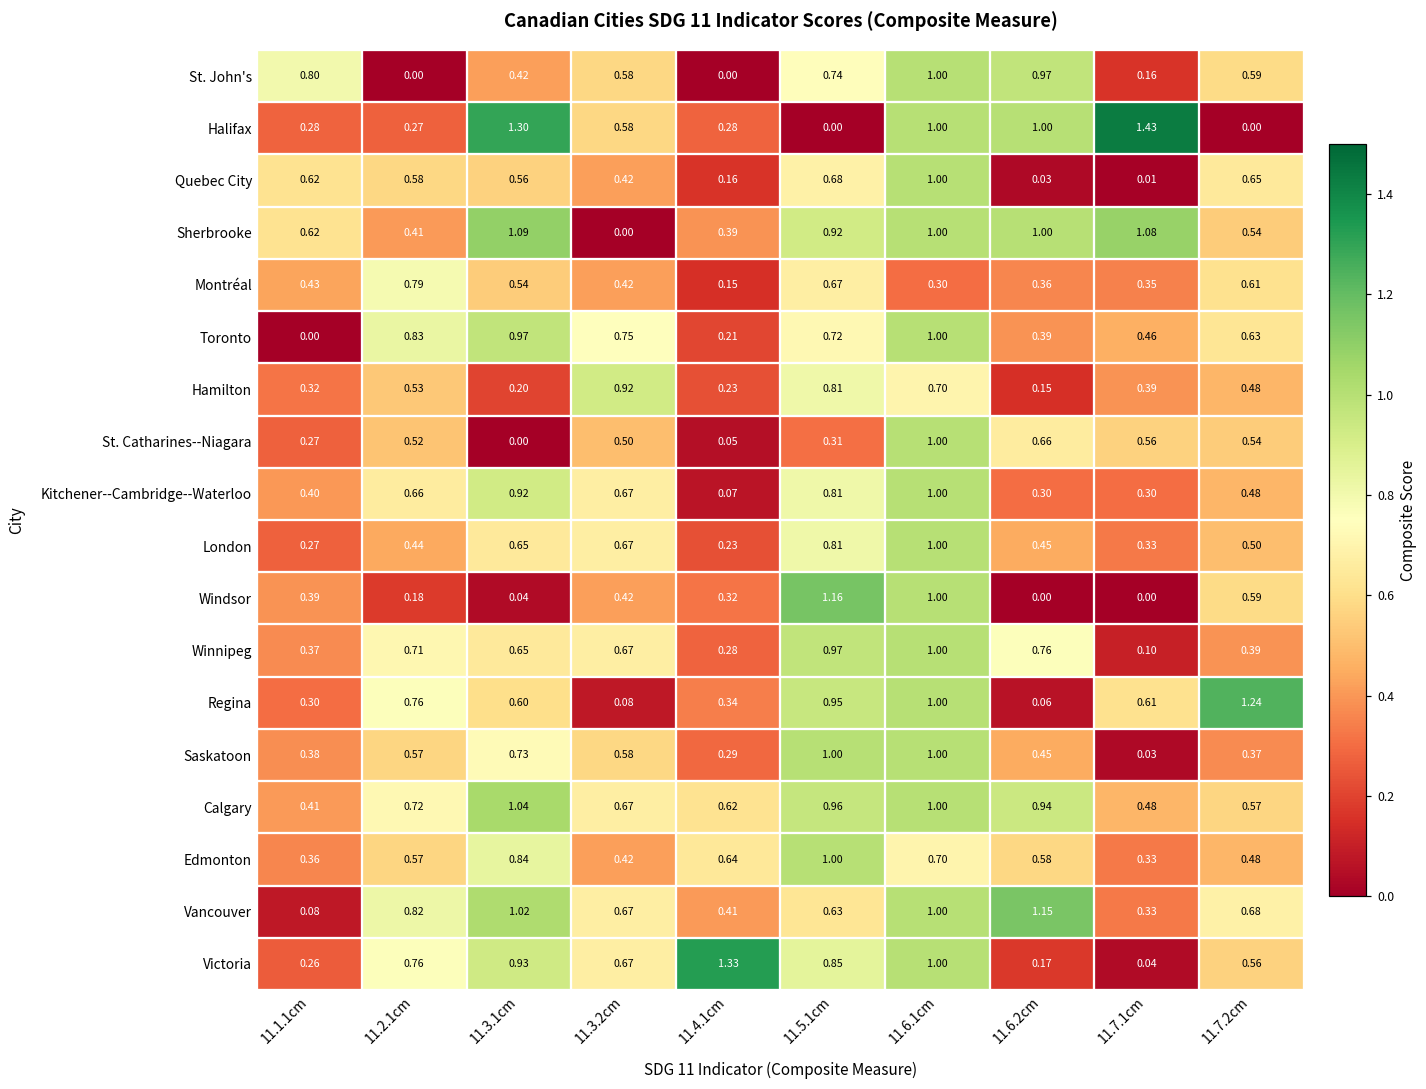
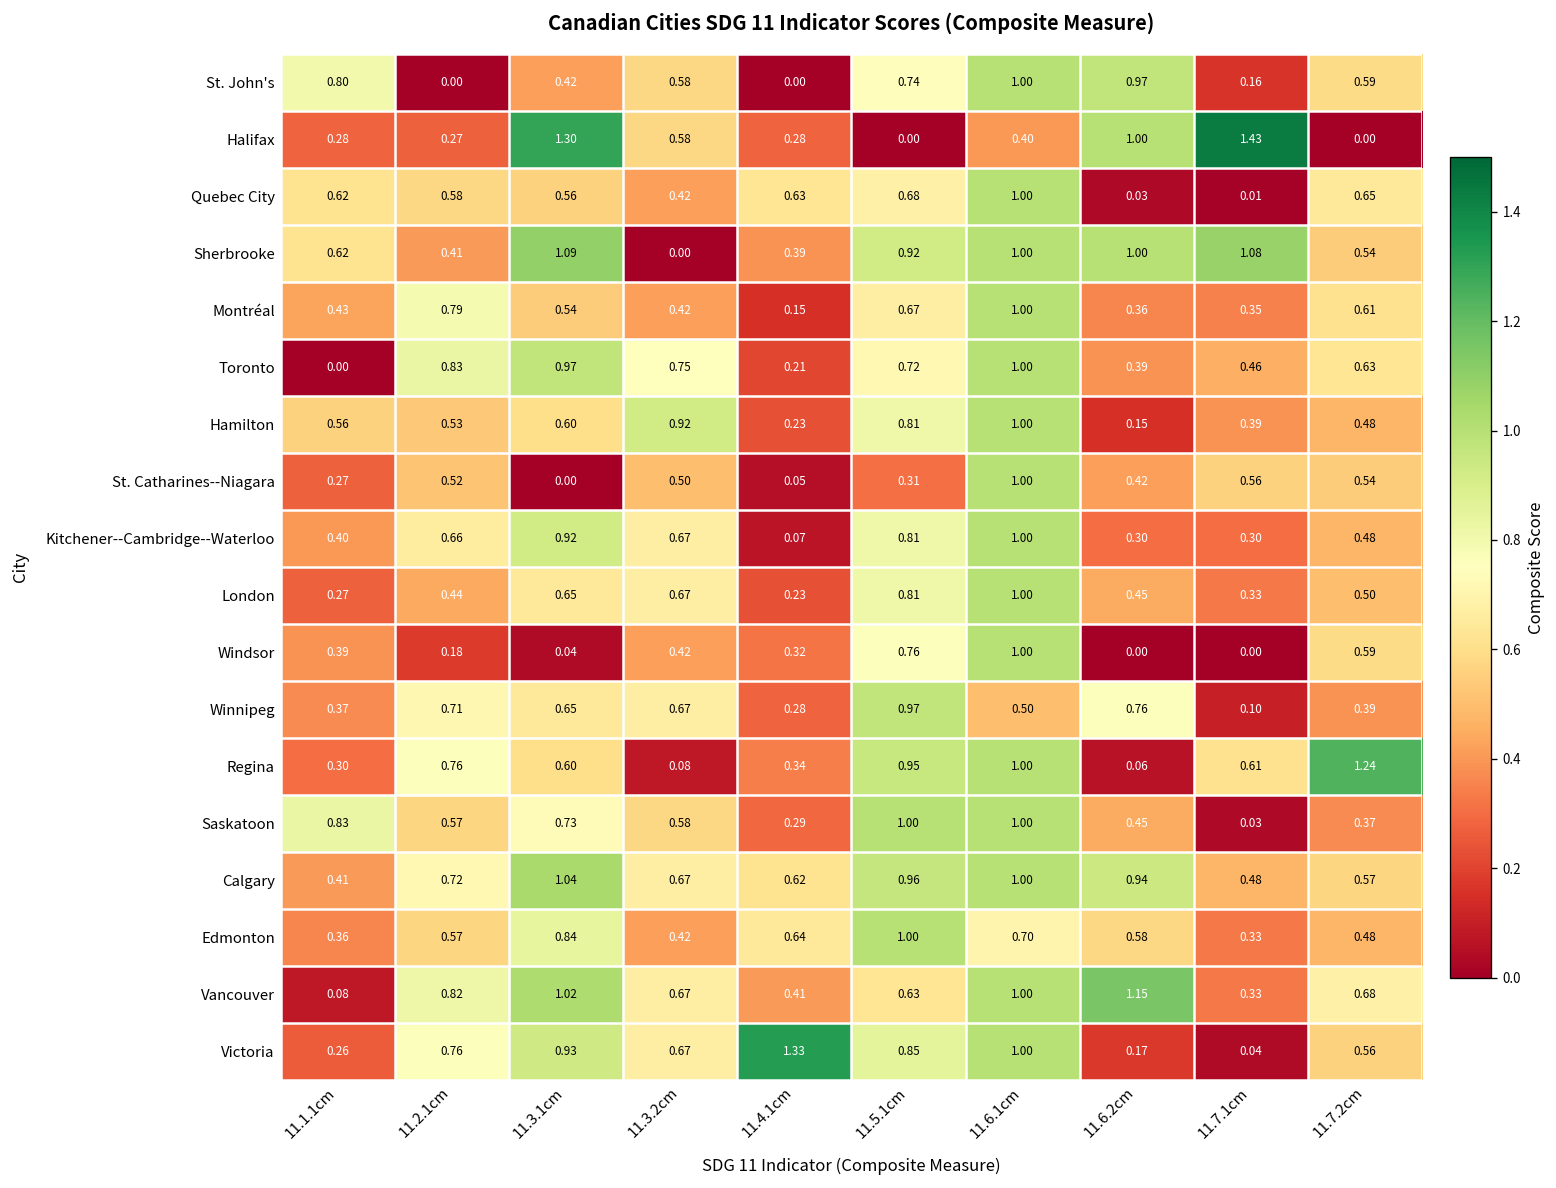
  {
    "St. John's": {
      "11.1.1cm": 0.80,
      "11.2.1cm": 0.00,
      "11.3.1cm": 0.42,
      "11.3.2cm": 0.58,
      "11.4.1cm": 0.00,
      "11.5.1cm": 0.74,
      "11.6.1cm": 1.00,
      "11.6.2cm": 0.97,
      "11.7.1cm": 0.16,
      "11.7.2cm": 0.59
    },
    "Halifax": {
      "11.1.1cm": 0.28,
      "11.2.1cm": 0.27,
      "11.3.1cm": 1.30,
      "11.3.2cm": 0.58,
      "11.4.1cm": 0.28,
      "11.5.1cm": 0.00,
-     "11.6.1cm": 1.00,
+     "11.6.1cm": 0.40,
      "11.6.2cm": 1.00,
      "11.7.1cm": 1.43,
      "11.7.2cm": 0.00
    },
    "Quebec City": {
      "11.1.1cm": 0.62,
      "11.2.1cm": 0.58,
      "11.3.1cm": 0.56,
      "11.3.2cm": 0.42,
-     "11.4.1cm": 0.16,
+     "11.4.1cm": 0.63,
      "11.5.1cm": 0.68,
      "11.6.1cm": 1.00,
      "11.6.2cm": 0.03,
      "11.7.1cm": 0.01,
      "11.7.2cm": 0.65
    },
    "Sherbrooke": {
      "11.1.1cm": 0.62,
      "11.2.1cm": 0.41,
      "11.3.1cm": 1.09,
      "11.3.2cm": 0.00,
      "11.4.1cm": 0.39,
      "11.5.1cm": 0.92,
      "11.6.1cm": 1.00,
      "11.6.2cm": 1.00,
      "11.7.1cm": 1.08,
      "11.7.2cm": 0.54
    },
    "Montréal": {
      "11.1.1cm": 0.43,
      "11.2.1cm": 0.79,
      "11.3.1cm": 0.54,
      "11.3.2cm": 0.42,
      "11.4.1cm": 0.15,
      "11.5.1cm": 0.67,
-     "11.6.1cm": 0.30,
+     "11.6.1cm": 1.00,
      "11.6.2cm": 0.36,
      "11.7.1cm": 0.35,
      "11.7.2cm": 0.61
    },
    "Toronto": {
      "11.1.1cm": 0.00,
      "11.2.1cm": 0.83,
      "11.3.1cm": 0.97,
      "11.3.2cm": 0.75,
      "11.4.1cm": 0.21,
      "11.5.1cm": 0.72,
      "11.6.1cm": 1.00,
      "11.6.2cm": 0.39,
      "11.7.1cm": 0.46,
      "11.7.2cm": 0.63
    },
    "Hamilton": {
-     "11.1.1cm": 0.32,
+     "11.1.1cm": 0.56,
      "11.2.1cm": 0.53,
-     "11.3.1cm": 0.20,
+     "11.3.1cm": 0.60,
      "11.3.2cm": 0.92,
      "11.4.1cm": 0.23,
      "11.5.1cm": 0.81,
-     "11.6.1cm": 0.70,
+     "11.6.1cm": 1.00,
      "11.6.2cm": 0.15,
      "11.7.1cm": 0.39,
      "11.7.2cm": 0.48
    },
    "St. Catharines--Niagara": {
      "11.1.1cm": 0.27,
      "11.2.1cm": 0.52,
      "11.3.1cm": 0.00,
      "11.3.2cm": 0.50,
      "11.4.1cm": 0.05,
      "11.5.1cm": 0.31,
      "11.6.1cm": 1.00,
-     "11.6.2cm": 0.66,
+     "11.6.2cm": 0.42,
      "11.7.1cm": 0.56,
      "11.7.2cm": 0.54
    },
    "Kitchener--Cambridge--Waterloo": {
      "11.1.1cm": 0.40,
      "11.2.1cm": 0.66,
      "11.3.1cm": 0.92,
      "11.3.2cm": 0.67,
      "11.4.1cm": 0.07,
      "11.5.1cm": 0.81,
      "11.6.1cm": 1.00,
      "11.6.2cm": 0.30,
      "11.7.1cm": 0.30,
      "11.7.2cm": 0.48
    },
    "London": {
      "11.1.1cm": 0.27,
      "11.2.1cm": 0.44,
      "11.3.1cm": 0.65,
      "11.3.2cm": 0.67,
      "11.4.1cm": 0.23,
      "11.5.1cm": 0.81,
      "11.6.1cm": 1.00,
      "11.6.2cm": 0.45,
      "11.7.1cm": 0.33,
      "11.7.2cm": 0.50
    },
    "Windsor": {
      "11.1.1cm": 0.39,
      "11.2.1cm": 0.18,
      "11.3.1cm": 0.04,
      "11.3.2cm": 0.42,
      "11.4.1cm": 0.32,
-     "11.5.1cm": 1.16,
+     "11.5.1cm": 0.76,
      "11.6.1cm": 1.00,
      "11.6.2cm": 0.00,
      "11.7.1cm": 0.00,
      "11.7.2cm": 0.59
    },
    "Winnipeg": {
      "11.1.1cm": 0.37,
      "11.2.1cm": 0.71,
      "11.3.1cm": 0.65,
      "11.3.2cm": 0.67,
      "11.4.1cm": 0.28,
      "11.5.1cm": 0.97,
-     "11.6.1cm": 1.00,
+     "11.6.1cm": 0.50,
      "11.6.2cm": 0.76,
      "11.7.1cm": 0.10,
      "11.7.2cm": 0.39
    },
    "Regina": {
      "11.1.1cm": 0.30,
      "11.2.1cm": 0.76,
      "11.3.1cm": 0.60,
      "11.3.2cm": 0.08,
      "11.4.1cm": 0.34,
      "11.5.1cm": 0.95,
      "11.6.1cm": 1.00,
      "11.6.2cm": 0.06,
      "11.7.1cm": 0.61,
      "11.7.2cm": 1.24
    },
    "Saskatoon": {
-     "11.1.1cm": 0.38,
+     "11.1.1cm": 0.83,
      "11.2.1cm": 0.57,
      "11.3.1cm": 0.73,
      "11.3.2cm": 0.58,
      "11.4.1cm": 0.29,
      "11.5.1cm": 1.00,
      "11.6.1cm": 1.00,
      "11.6.2cm": 0.45,
      "11.7.1cm": 0.03,
      "11.7.2cm": 0.37
    },
    "Calgary": {
      "11.1.1cm": 0.41,
      "11.2.1cm": 0.72,
      "11.3.1cm": 1.04,
      "11.3.2cm": 0.67,
      "11.4.1cm": 0.62,
      "11.5.1cm": 0.96,
      "11.6.1cm": 1.00,
      "11.6.2cm": 0.94,
      "11.7.1cm": 0.48,
      "11.7.2cm": 0.57
    },
    "Edmonton": {
      "11.1.1cm": 0.36,
      "11.2.1cm": 0.57,
      "11.3.1cm": 0.84,
      "11.3.2cm": 0.42,
      "11.4.1cm": 0.64,
      "11.5.1cm": 1.00,
      "11.6.1cm": 0.70,
      "11.6.2cm": 0.58,
      "11.7.1cm": 0.33,
      "11.7.2cm": 0.48
    },
    "Vancouver": {
      "11.1.1cm": 0.08,
      "11.2.1cm": 0.82,
      "11.3.1cm": 1.02,
      "11.3.2cm": 0.67,
      "11.4.1cm": 0.41,
      "11.5.1cm": 0.63,
      "11.6.1cm": 1.00,
      "11.6.2cm": 1.15,
      "11.7.1cm": 0.33,
      "11.7.2cm": 0.68
    },
    "Victoria": {
      "11.1.1cm": 0.26,
      "11.2.1cm": 0.76,
      "11.3.1cm": 0.93,
      "11.3.2cm": 0.67,
      "11.4.1cm": 1.33,
      "11.5.1cm": 0.85,
      "11.6.1cm": 1.00,
      "11.6.2cm": 0.17,
      "11.7.1cm": 0.04,
      "11.7.2cm": 0.56
    }
  }
